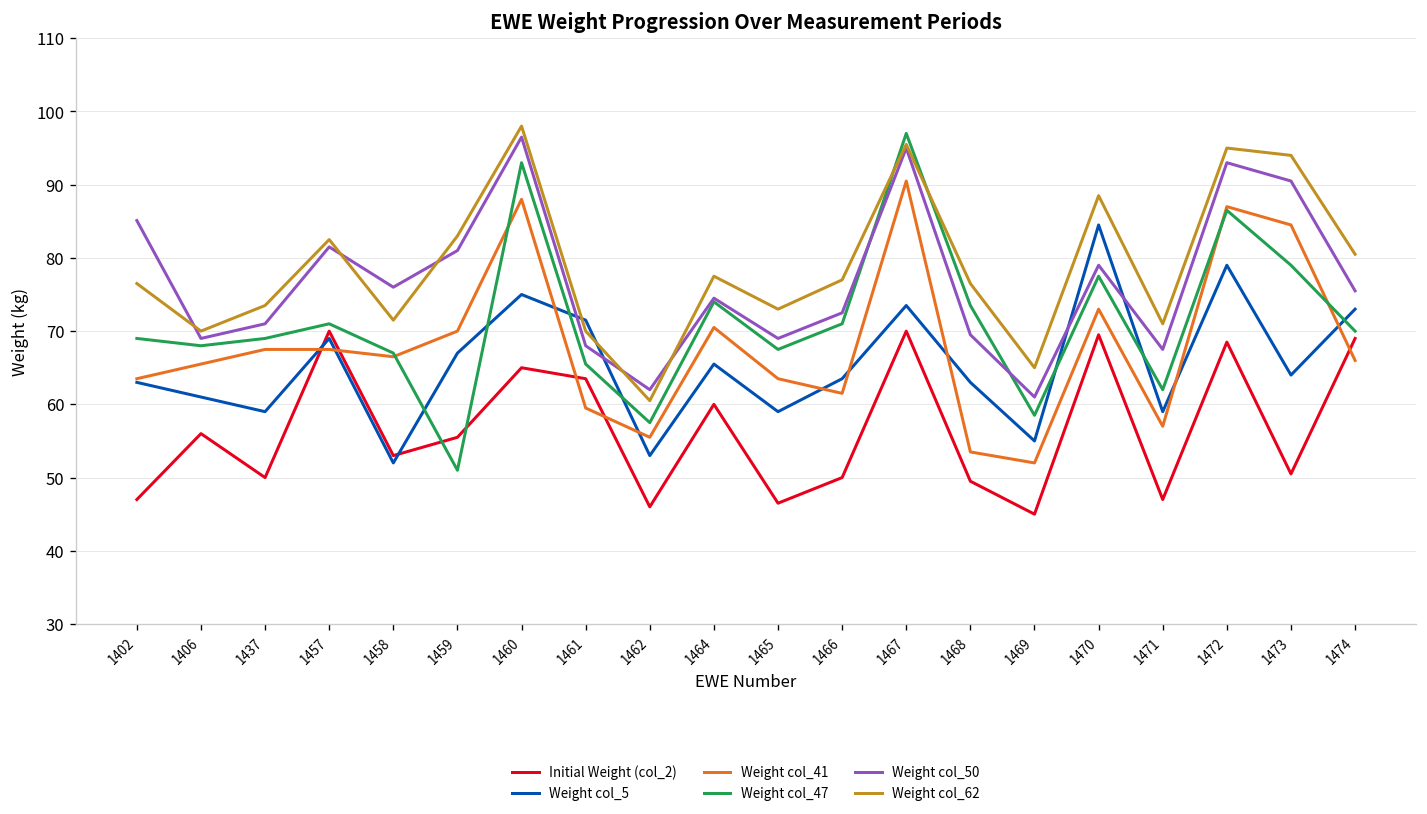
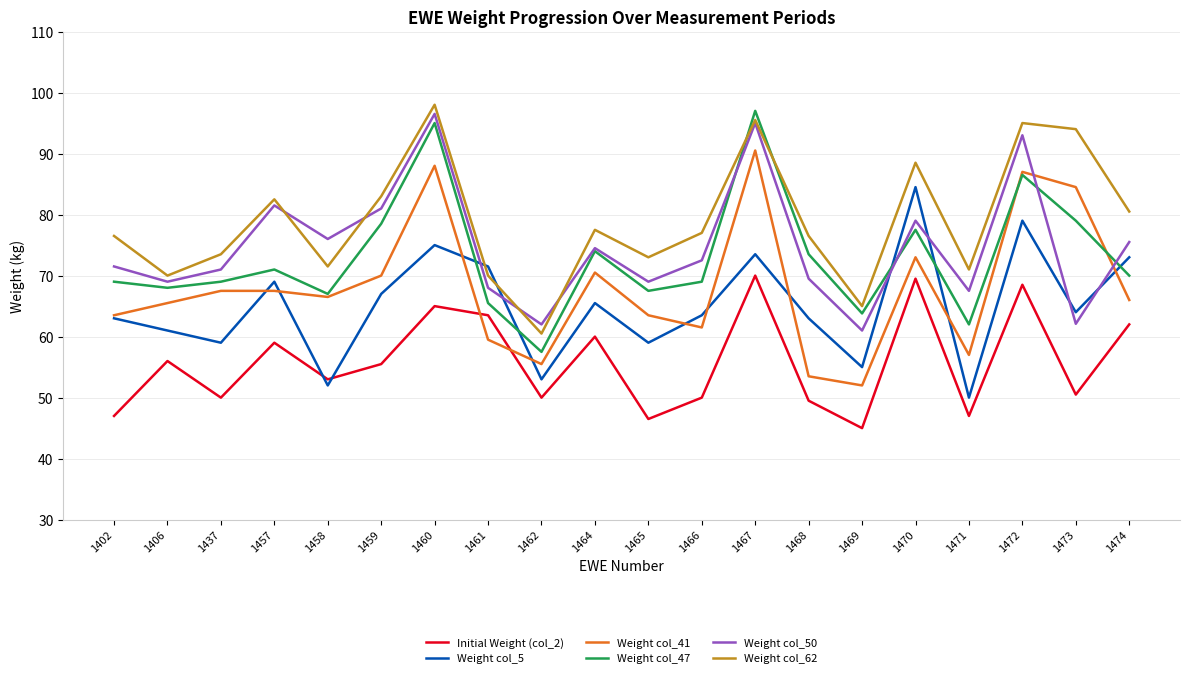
  {
    "Initial Weight (col_2)": {
      "1402": 47,
      "1406": 56,
      "1437": 50,
-     "1457": 70,
+     "1457": 59,
      "1458": 53,
      "1459": 56,
      "1460": 65,
      "1461": 64,
-     "1462": 46,
+     "1462": 50,
      "1464": 60,
      "1465": 47,
      "1466": 50,
      "1467": 70,
      "1468": 50,
      "1469": 45,
      "1470": 70,
      "1471": 47,
      "1472": 69,
      "1473": 51,
-     "1474": 69
+     "1474": 62
    },
    "Weight col_5": {
      "1402": 63,
      "1406": 61,
      "1437": 59,
      "1457": 69,
      "1458": 52,
      "1459": 67,
      "1460": 75,
      "1461": 72,
      "1462": 53,
      "1464": 66,
      "1465": 59,
      "1466": 64,
      "1467": 74,
      "1468": 63,
      "1469": 55,
      "1470": 85,
-     "1471": 59,
+     "1471": 50,
      "1472": 79,
      "1473": 64,
      "1474": 73
    },
    "Weight col_47": {
      "1402": 69,
      "1406": 68,
      "1437": 69,
      "1457": 71,
      "1458": 67,
-     "1459": 51,
-     "1460": 93,
+     "1459": 79,
+     "1460": 95,
      "1461": 66,
      "1462": 58,
      "1464": 74,
      "1465": 68,
-     "1466": 71,
+     "1466": 69,
      "1467": 97,
      "1468": 74,
-     "1469": 59,
+     "1469": 64,
      "1470": 78,
      "1471": 62,
      "1472": 87,
      "1473": 79,
      "1474": 70
    },
    "Weight col_50": {
-     "1402": 85,
+     "1402": 72,
      "1406": 69,
      "1437": 71,
      "1457": 82,
      "1458": 76,
      "1459": 81,
      "1460": 97,
      "1461": 68,
      "1462": 62,
      "1464": 75,
      "1465": 69,
      "1466": 73,
      "1467": 95,
      "1468": 70,
      "1469": 61,
      "1470": 79,
      "1471": 68,
      "1472": 93,
-     "1473": 91,
+     "1473": 62,
      "1474": 76
    }
  }
